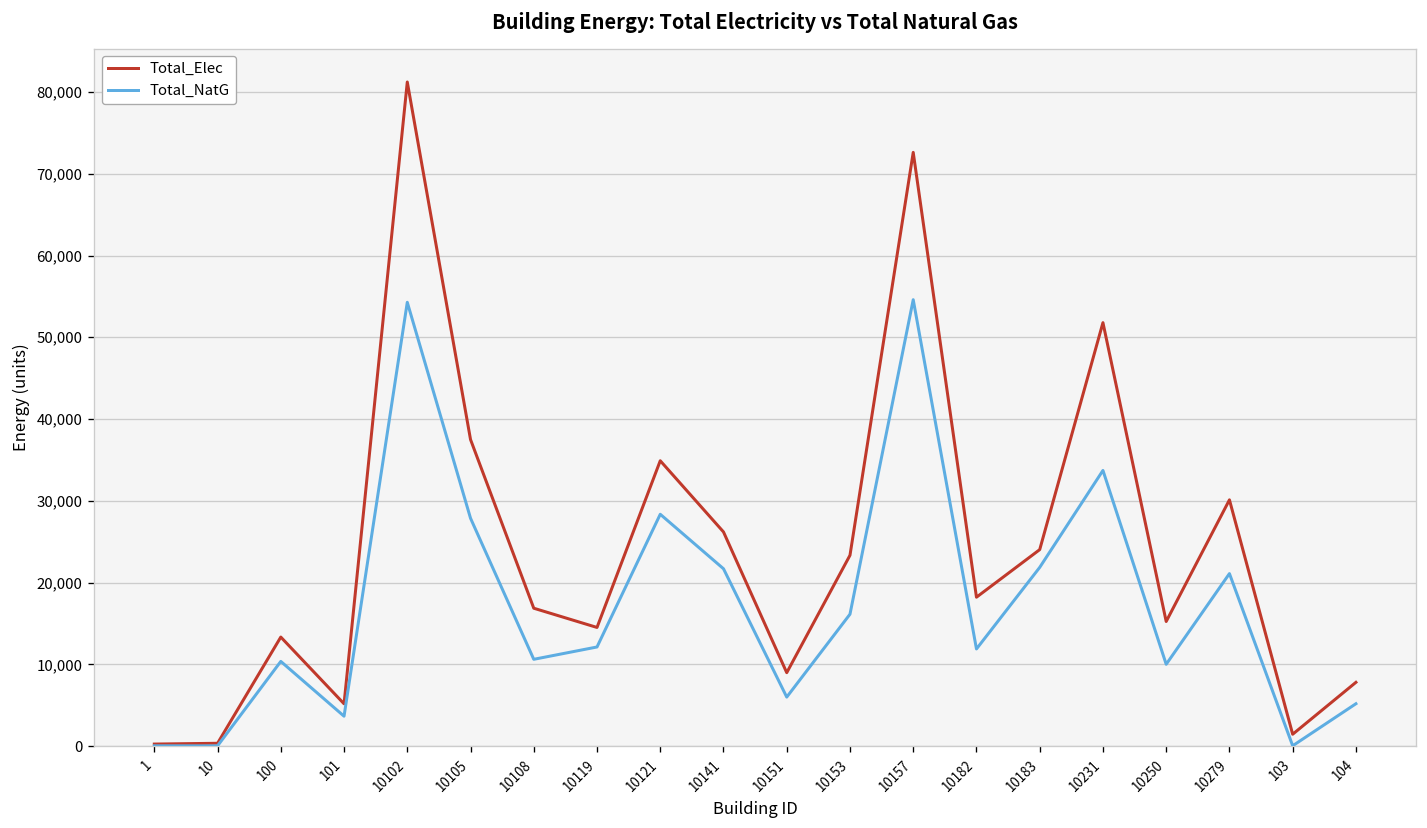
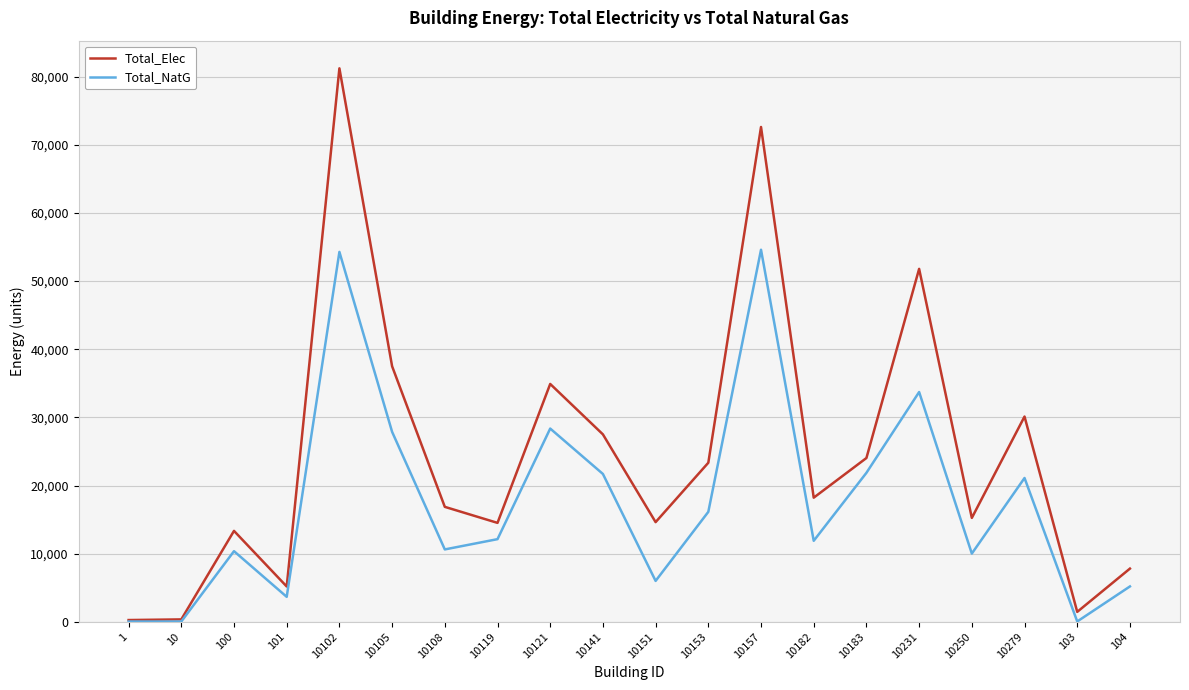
  {
    "Total_Elec": {
      "100": "13,000",
      "101": "5,000",
      "10102": "81,000",
      "10105": "37,000",
      "10108": "17,000",
      "10119": "15,000",
      "10121": "35,000",
-     "10141": "26,000",
-     "10151": "9,000",
+     "10141": "28,000",
+     "10151": "15,000",
      "10153": "23,000",
      "10157": "73,000",
      "10182": "18,000",
      "10183": "24,000",
      "10231": "52,000",
      "10250": "15,000",
      "10279": "30,000",
      "103": "1,000",
      "104": "8,000"
    },
    "Total_NatG": {
      "100": "10,000",
      "101": "4,000",
      "10102": "54,000",
      "10105": "28,000",
      "10108": "11,000",
      "10119": "12,000",
      "10121": "28,000",
      "10141": "22,000",
      "10151": "6,000",
      "10153": "16,000",
      "10157": "55,000",
      "10182": "12,000",
      "10183": "22,000",
      "10231": "34,000",
      "10250": "10,000",
      "10279": "21,000",
      "103": "0",
      "104": "5,000"
    }
  }
